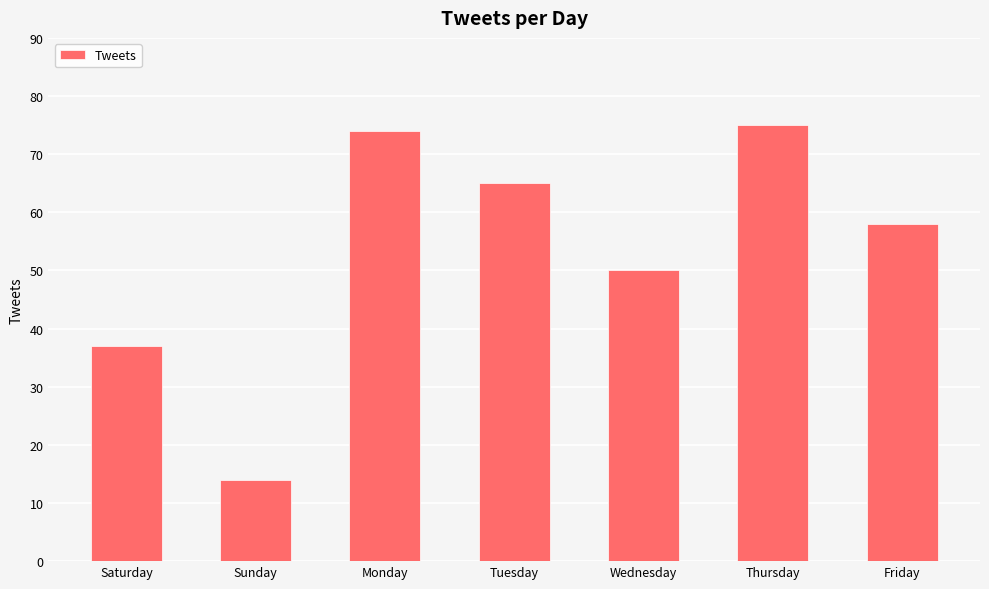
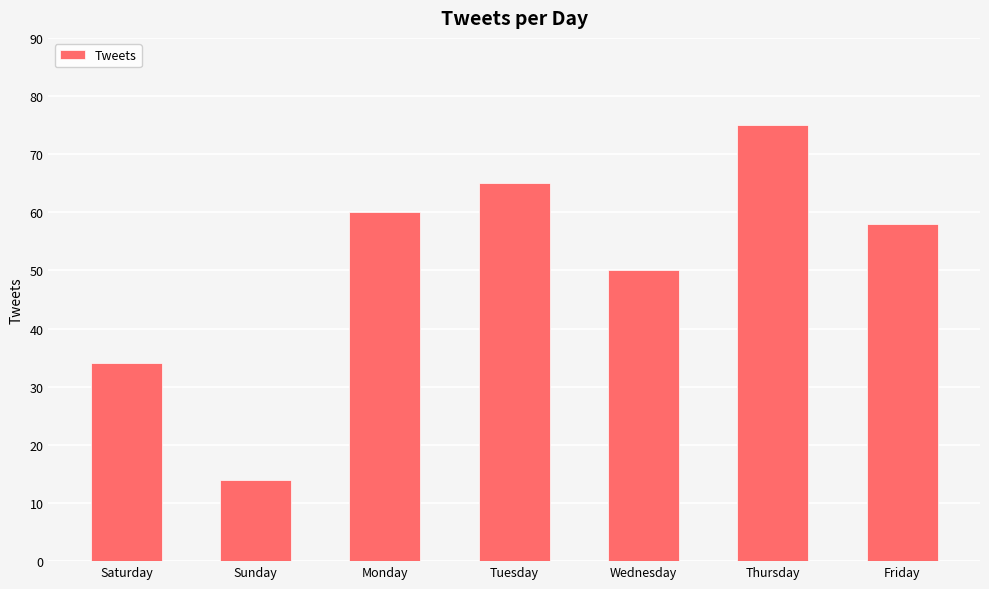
  {
-   "Saturday": 37,
+   "Saturday": 34,
    "Sunday": 14,
-   "Monday": 74,
+   "Monday": 60,
    "Tuesday": 65,
    "Wednesday": 50,
    "Thursday": 75,
    "Friday": 58
  }
